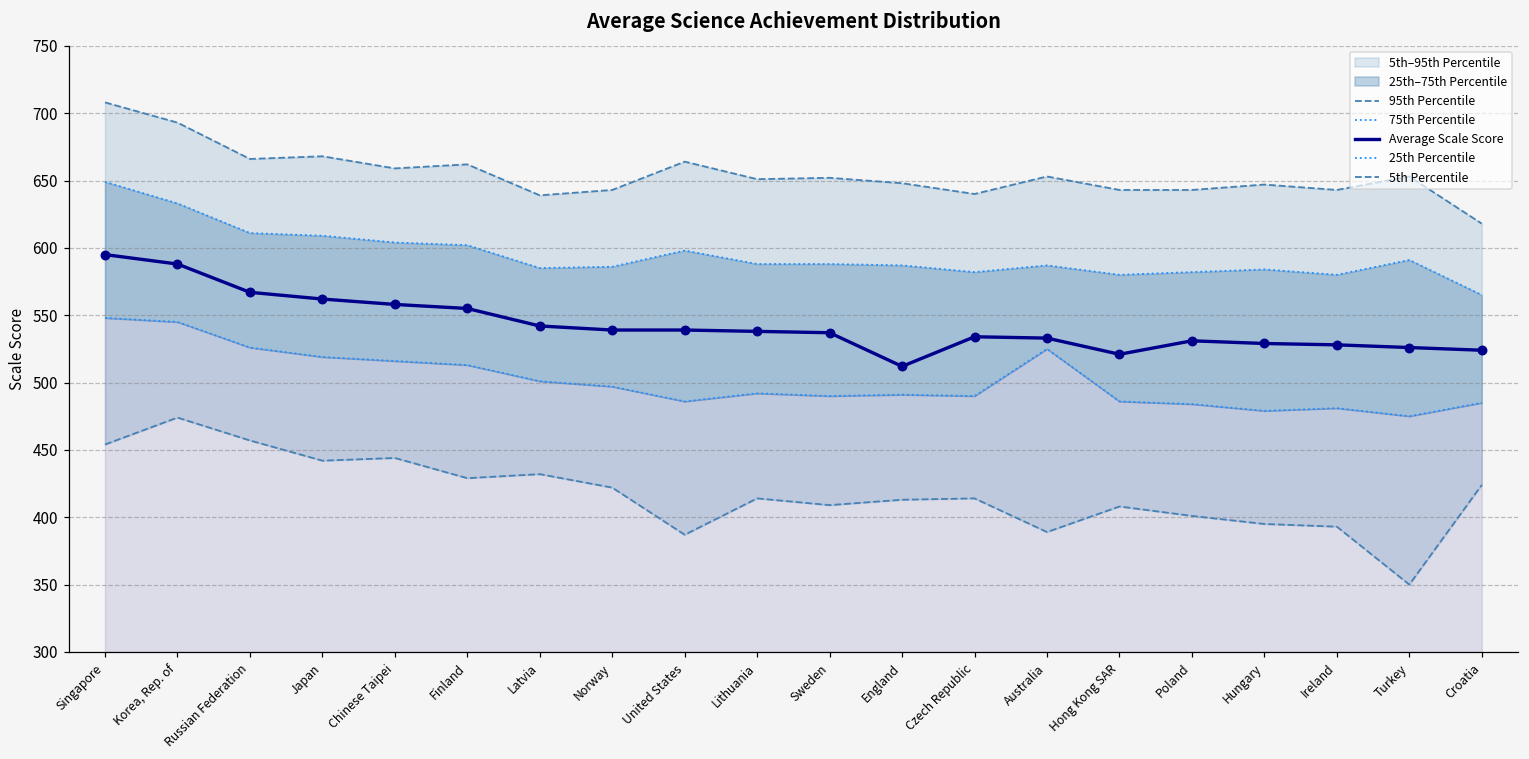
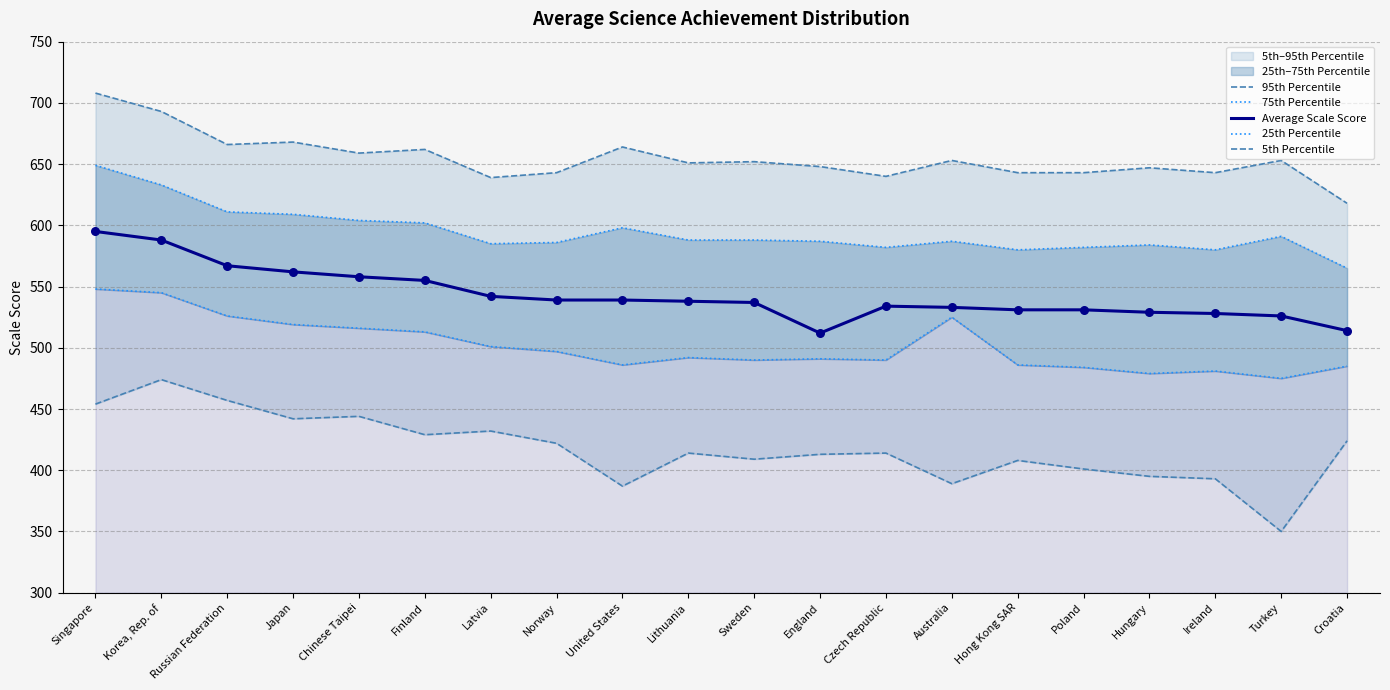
  {
    "Average Scale Score": {
      "Singapore": 595,
      "Korea, Rep. of": 588,
      "Russian Federation": 567,
      "Japan": 562,
      "Chinese Taipei": 558,
      "Finland": 555,
      "Latvia": 542,
      "Norway": 539,
      "United States": 539,
      "Lithuania": 538,
      "Sweden": 537,
      "England": 512,
      "Czech Republic": 534,
      "Australia": 533,
-     "Hong Kong SAR": 521,
+     "Hong Kong SAR": 531,
      "Poland": 531,
      "Hungary": 529,
      "Ireland": 528,
      "Turkey": 526,
-     "Croatia": 524
+     "Croatia": 514
    },
    "25th Percentile": {
      "Singapore": 548,
      "Korea, Rep. of": 545,
      "Russian Federation": 526,
      "Japan": 519,
      "Chinese Taipei": 516,
      "Finland": 513,
      "Latvia": 501,
      "Norway": 497,
      "United States": 486,
      "Lithuania": 492,
      "Sweden": 490,
      "England": 491,
      "Czech Republic": 490,
      "Australia": 525,
      "Hong Kong SAR": 486,
      "Poland": 484,
      "Hungary": 479,
      "Ireland": 481,
      "Turkey": 475,
      "Croatia": 485
    }
  }
